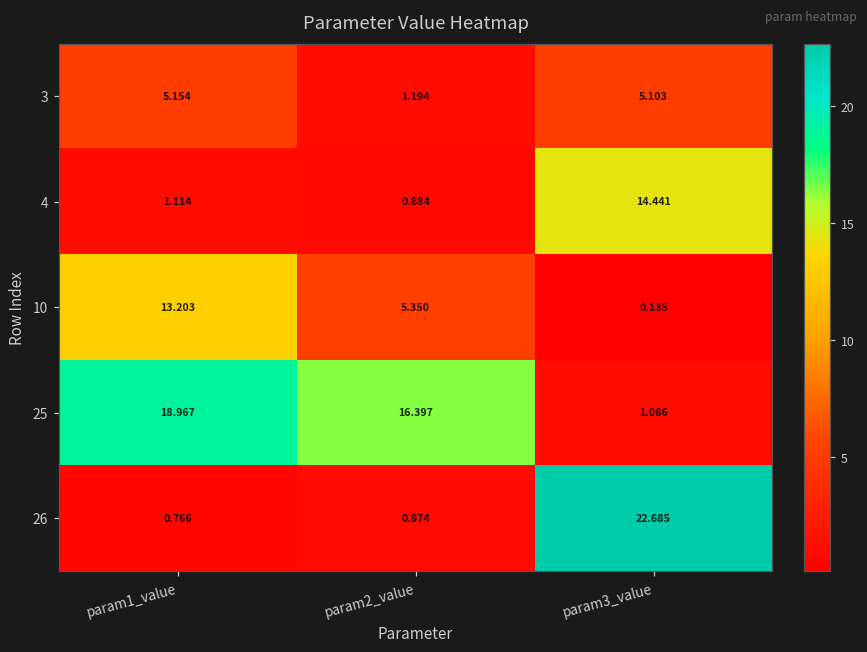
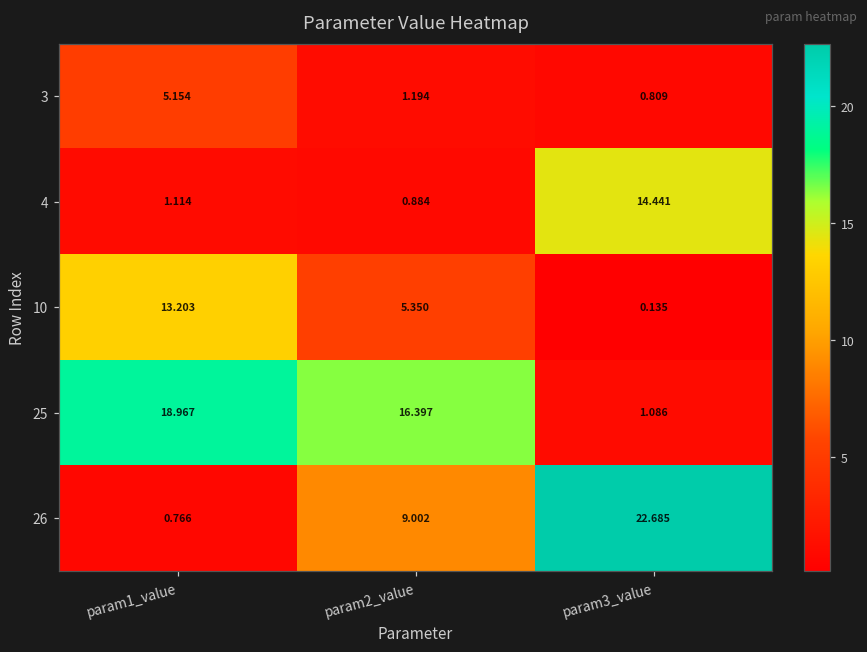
  {
    "3": {
      "param1_value": 5.154,
      "param2_value": 1.194,
-     "param3_value": 5.103
+     "param3_value": 0.809
    },
    "4": {
      "param1_value": 1.114,
      "param2_value": 0.884,
      "param3_value": 14.441
    },
    "10": {
      "param1_value": 13.203,
      "param2_value": 5.350,
      "param3_value": 0.135
    },
    "25": {
      "param1_value": 18.967,
      "param2_value": 16.397,
      "param3_value": 1.086
    },
    "26": {
      "param1_value": 0.766,
-     "param2_value": 0.974,
+     "param2_value": 9.002,
      "param3_value": 22.685
    }
  }
